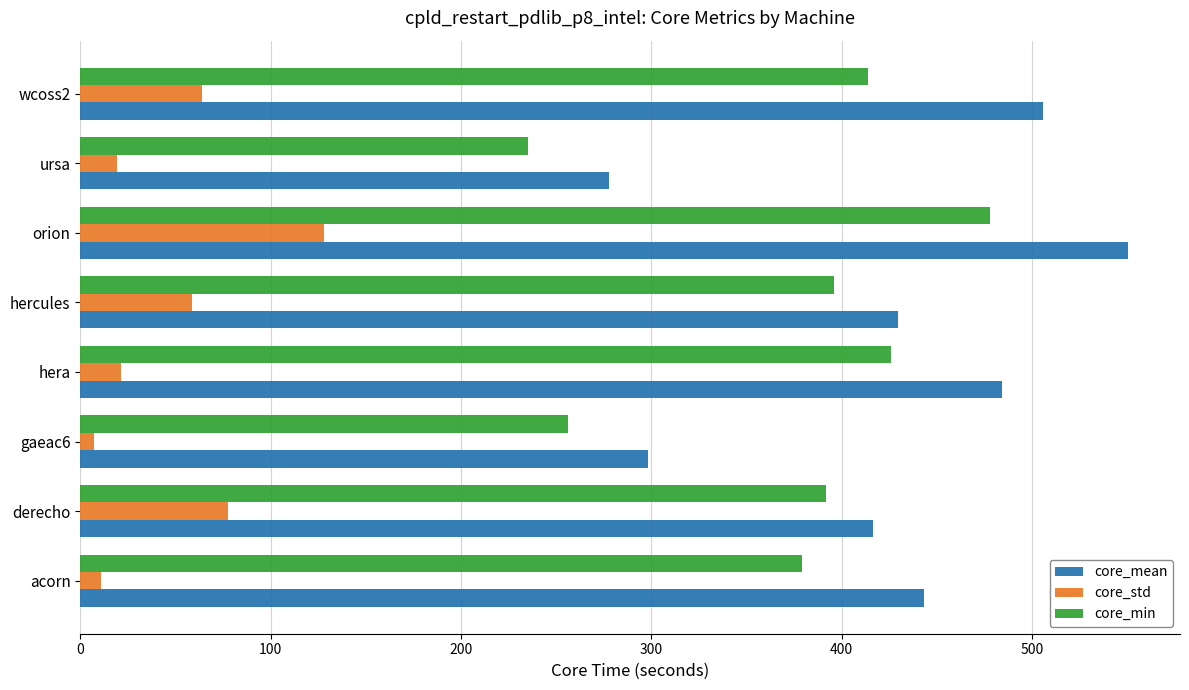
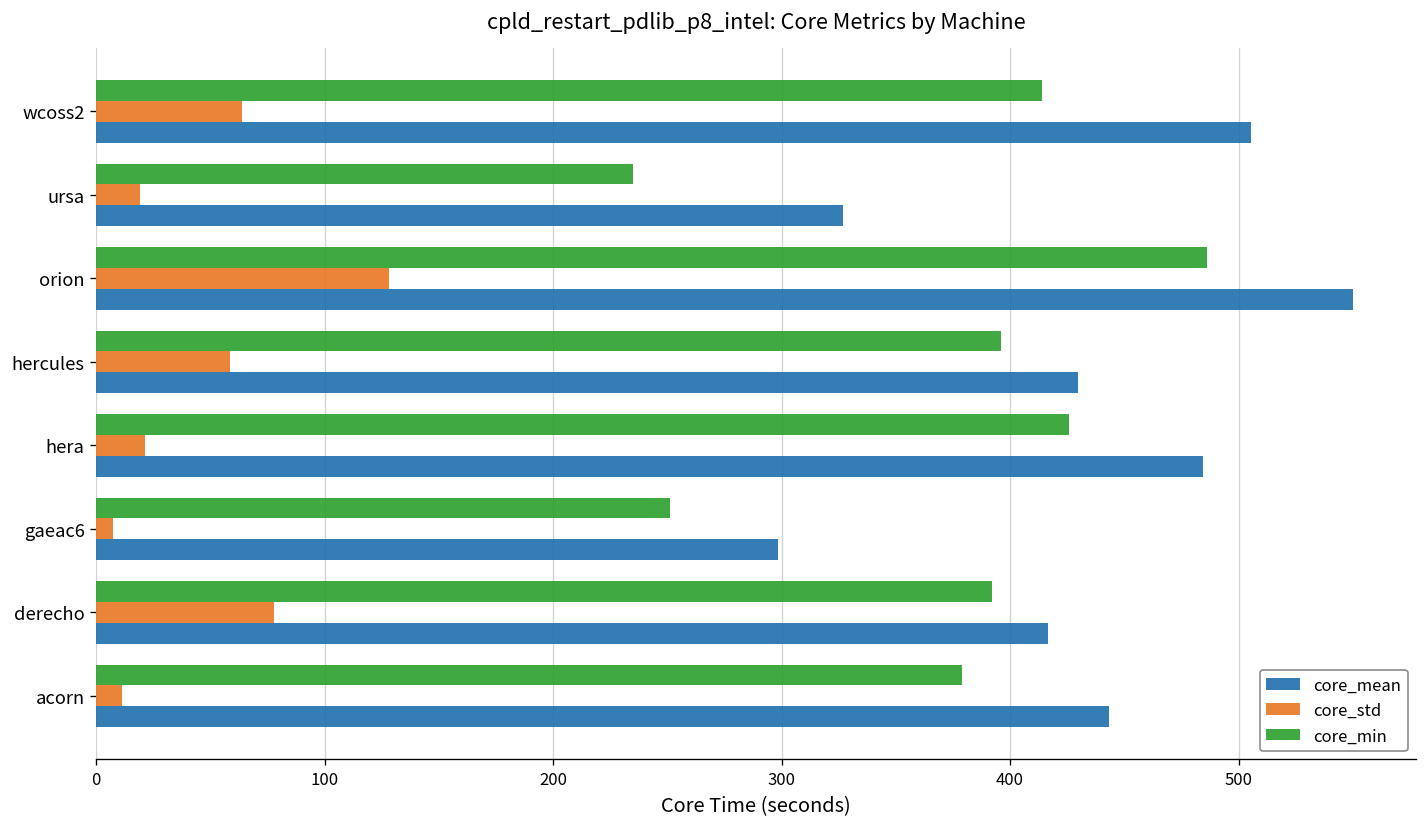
  {
    "core_mean": {
      "wcoss2": 505,
-     "ursa": 278,
+     "ursa": 327,
      "orion": 550,
      "hercules": 430,
      "hera": 484,
      "gaeac6": 298,
      "derecho": 417,
      "acorn": 443
    },
    "core_std": {
      "wcoss2": 64,
      "ursa": 19,
      "orion": 128,
      "hercules": 59,
      "hera": 21,
      "gaeac6": 7,
      "derecho": 78,
      "acorn": 11
    },
    "core_min": {
      "wcoss2": 414,
      "ursa": 235,
-     "orion": 478,
+     "orion": 486,
      "hercules": 396,
      "hera": 426,
-     "gaeac6": 256,
+     "gaeac6": 251,
      "derecho": 392,
      "acorn": 379
    }
  }
